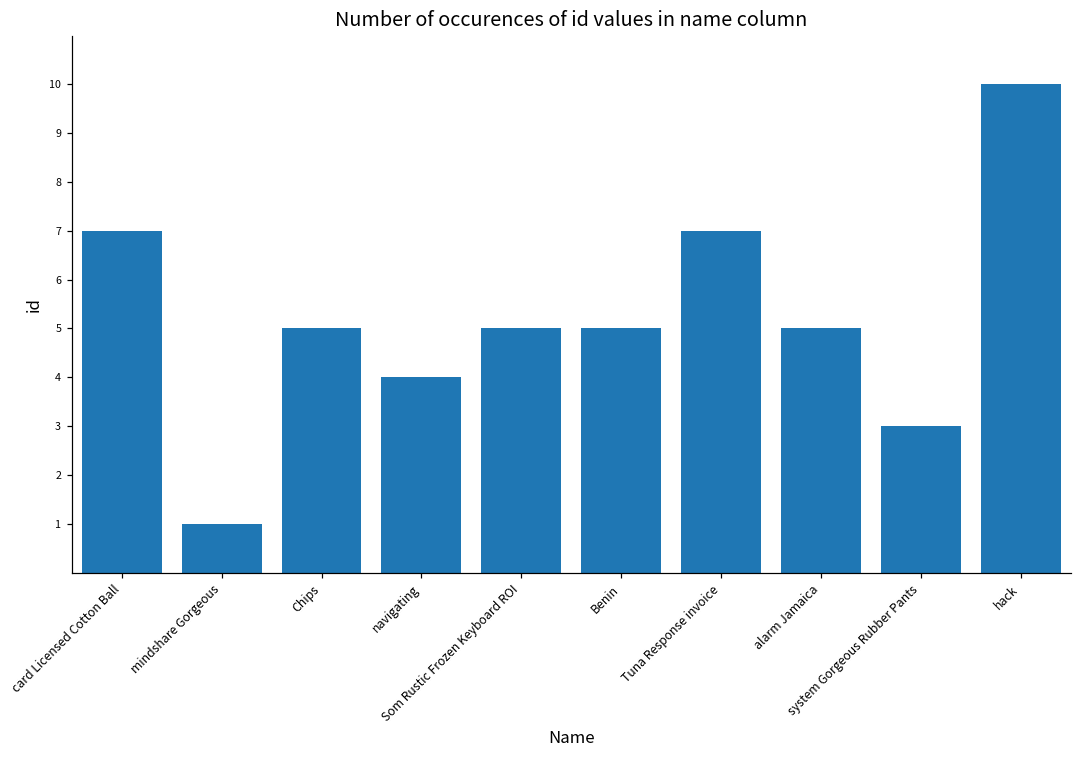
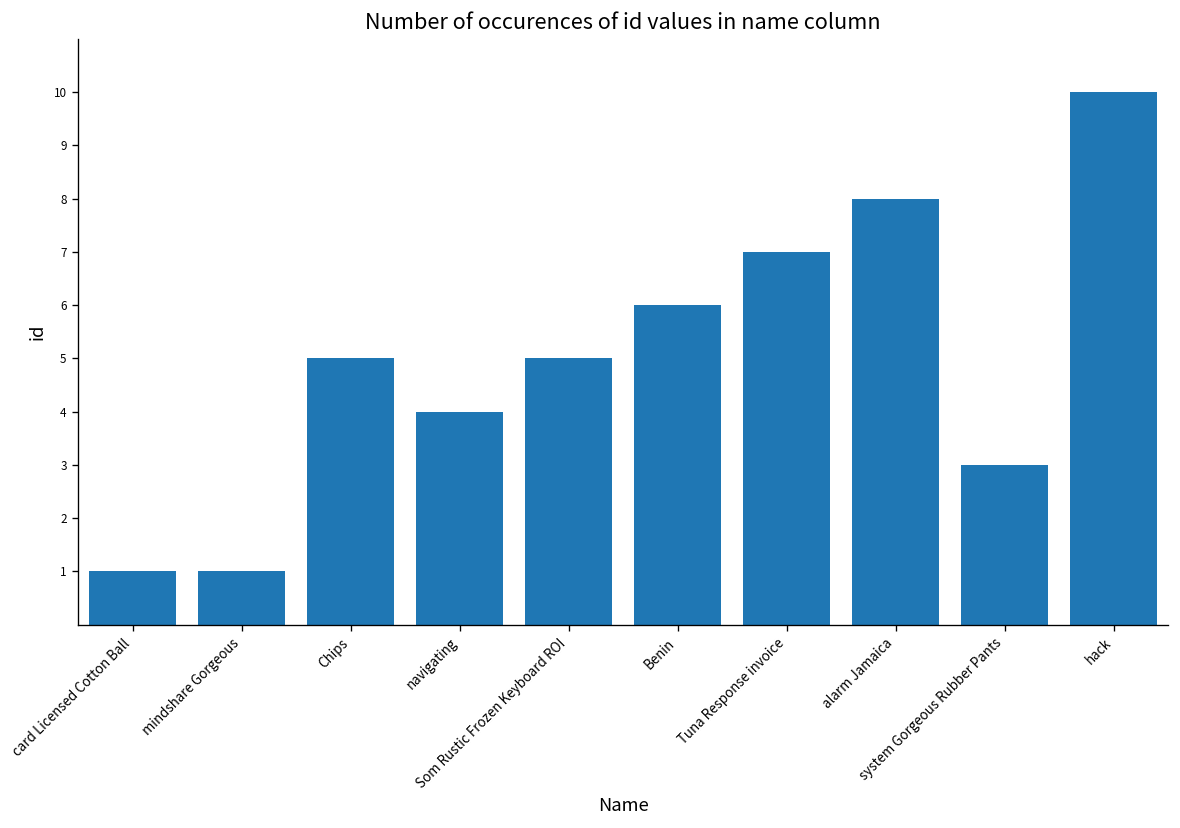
  {
-   "card Licensed Cotton Ball": 7,
+   "card Licensed Cotton Ball": 1,
    "mindshare Gorgeous": 1,
    "Chips": 5,
    "navigating": 4,
    "Som Rustic Frozen Keyboard ROI": 5,
-   "Benin": 5,
+   "Benin": 6,
    "Tuna Response invoice": 7,
-   "alarm Jamaica": 5,
+   "alarm Jamaica": 8,
    "system Gorgeous Rubber Pants": 3,
    "hack": 10
  }
